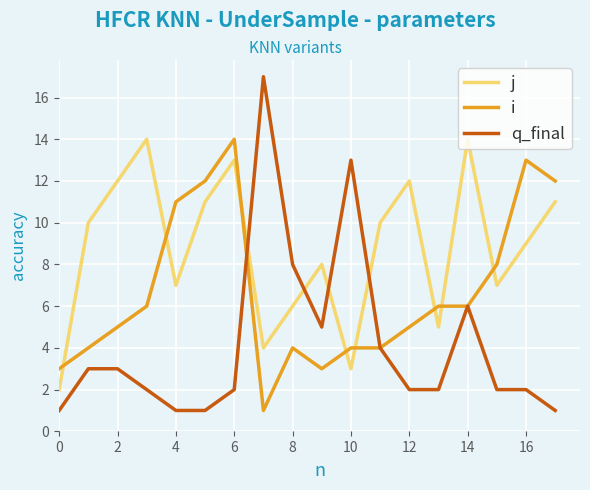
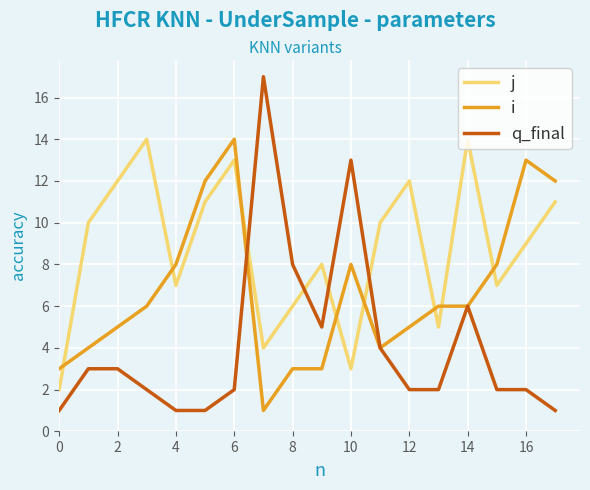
  {
    "j": {
      "0": 2,
      "2": 12,
      "4": 7,
      "6": 13,
      "8": 6,
      "10": 3,
      "12": 12,
      "16": 9
    },
    "i": {
      "0": 3,
      "2": 5,
-     "4": 11,
+     "4": 8,
      "6": 14,
-     "8": 4,
-     "10": 4,
+     "8": 3,
+     "10": 8,
      "12": 5,
      "16": 13
    },
    "q_final": {
      "0": 1,
      "2": 3,
      "4": 1,
      "6": 2,
      "8": 8,
      "10": 13,
      "12": 2,
      "16": 2
    }
  }
